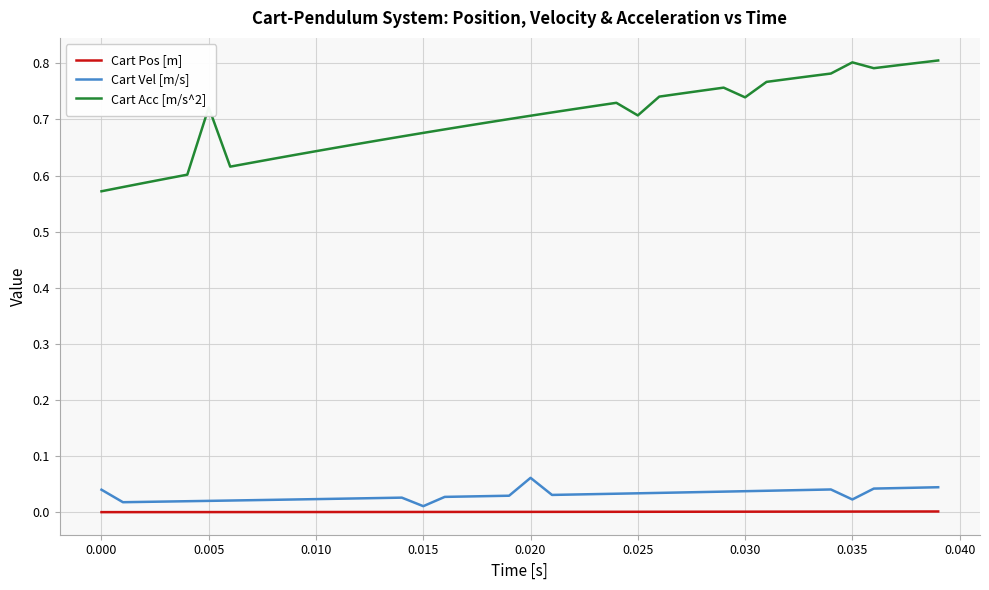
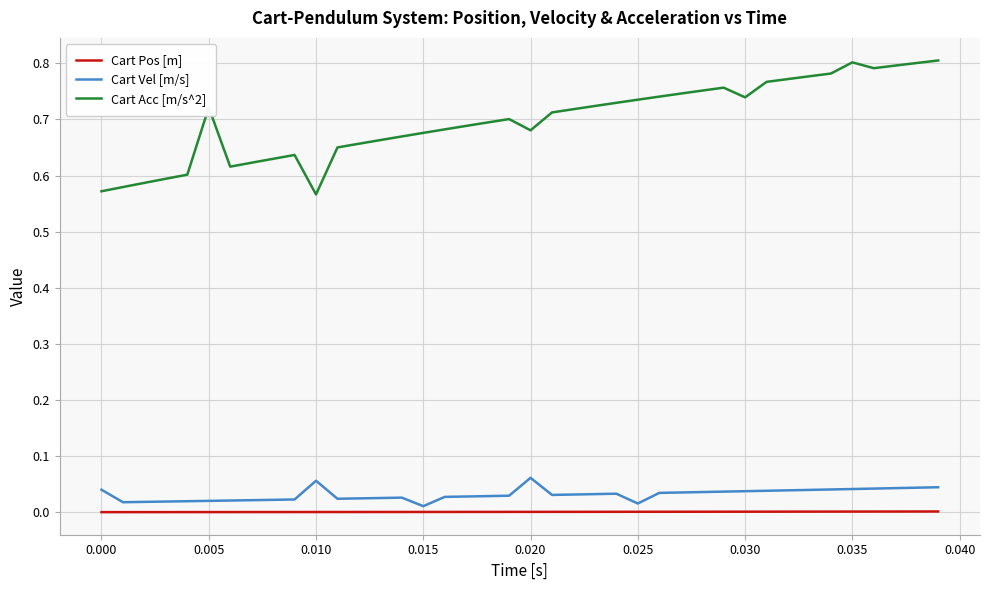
  {
    "Cart Pos [m]": {
      "0.000": 0.00,
      "0.005": 0.00,
      "0.010": 0.00,
      "0.015": 0.00,
      "0.020": 0.00,
      "0.025": 0.00,
      "0.030": 0.00,
      "0.035": 0.00
    },
    "Cart Vel [m/s]": {
      "0.000": 0.04,
      "0.005": 0.02,
-     "0.010": 0.02,
+     "0.010": 0.06,
      "0.015": 0.01,
      "0.020": 0.06,
-     "0.025": 0.03,
+     "0.025": 0.02,
      "0.030": 0.04,
-     "0.035": 0.02
+     "0.035": 0.04
    },
    "Cart Acc [m/s^2]": {
      "0.000": 0.57,
-     "0.010": 0.64,
+     "0.010": 0.57,
      "0.015": 0.68,
-     "0.020": 0.71,
-     "0.025": 0.71,
+     "0.020": 0.68,
+     "0.025": 0.74,
      "0.030": 0.74,
      "0.035": 0.80
    }
  }
